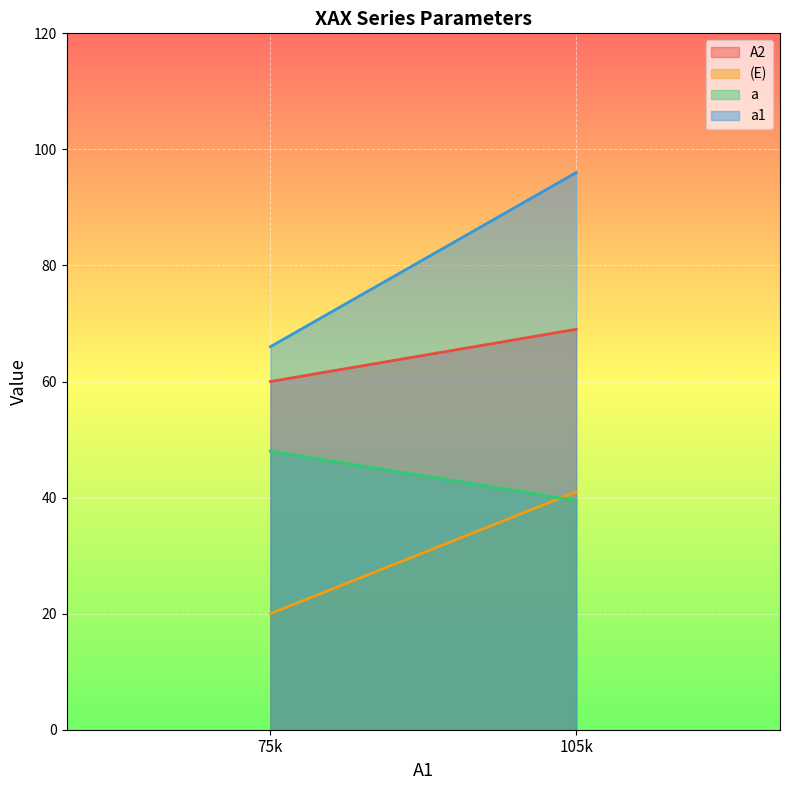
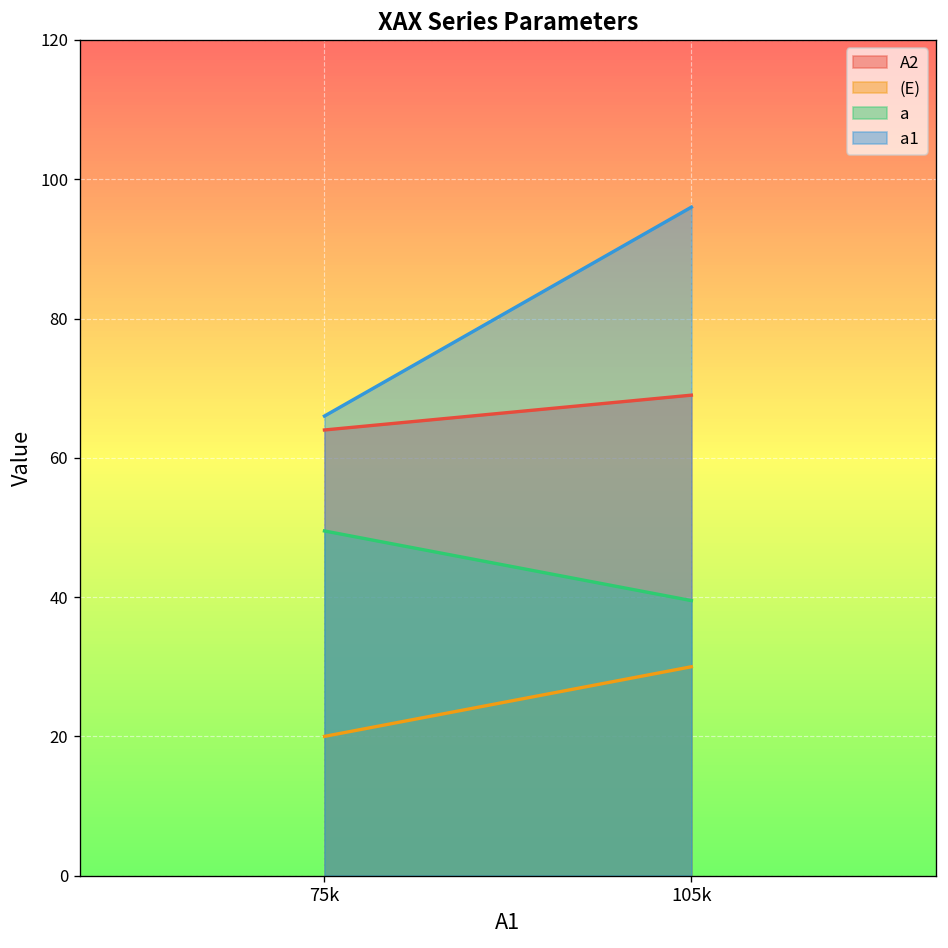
  {
    "A2": {
-     "75k": 60,
+     "75k": 64,
      "105k": 69
    },
    "(E)": {
      "75k": 20,
-     "105k": 41
+     "105k": 30
    },
    "a": {
-     "75k": 48,
+     "75k": 50,
      "105k": 40
    },
    "a1": {
      "75k": 66,
      "105k": 96
    }
  }
